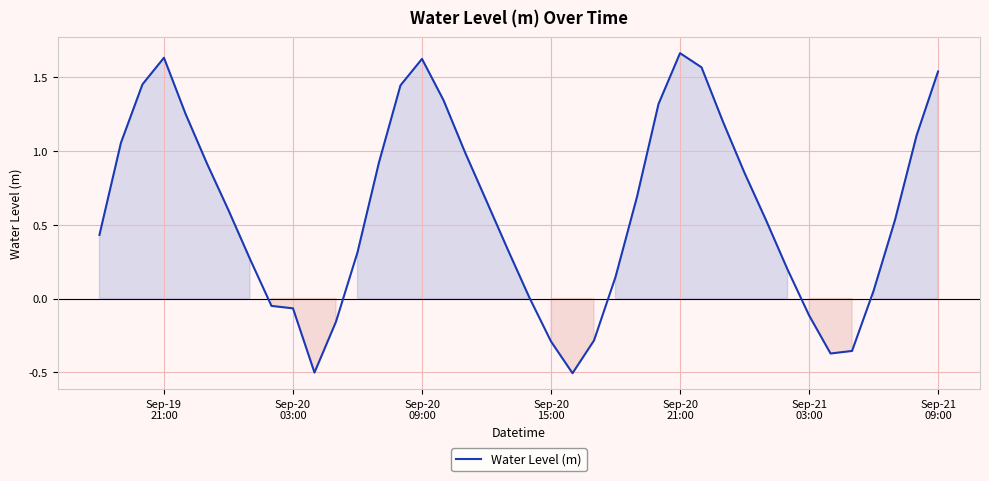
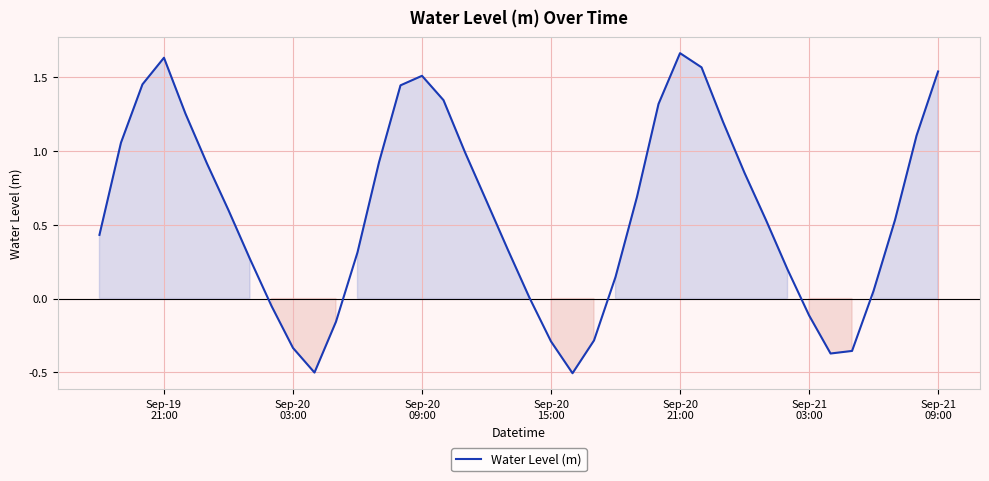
  {
    "Sep-19 21:00": 1.63,
-   "Sep-20 03:00": -0.07,
-   "Sep-20 09:00": 1.62,
+   "Sep-20 03:00": -0.33,
+   "Sep-20 09:00": 1.51,
    "Sep-20 15:00": -0.29,
    "Sep-20 21:00": 1.66,
    "Sep-21 03:00": -0.11,
    "Sep-21 09:00": 1.54
  }
